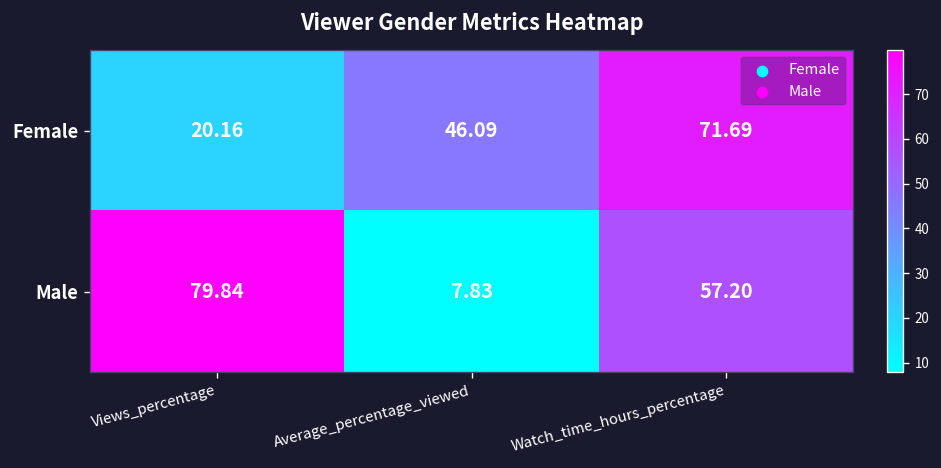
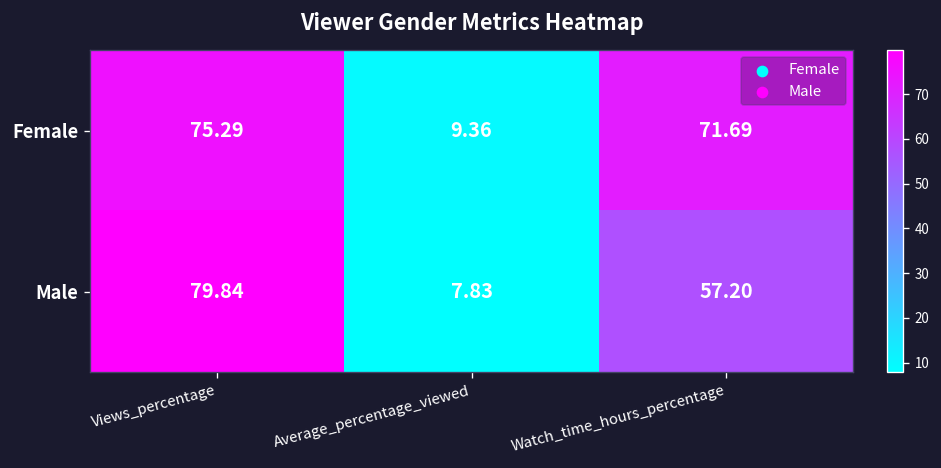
  {
    "Female": {
-     "Views_percentage": 20.16,
-     "Average_percentage_viewed": 46.09,
+     "Views_percentage": 75.29,
+     "Average_percentage_viewed": 9.36,
      "Watch_time_hours_percentage": 71.69
    },
    "Male": {
      "Views_percentage": 79.84,
      "Average_percentage_viewed": 7.83,
      "Watch_time_hours_percentage": 57.20
    }
  }
